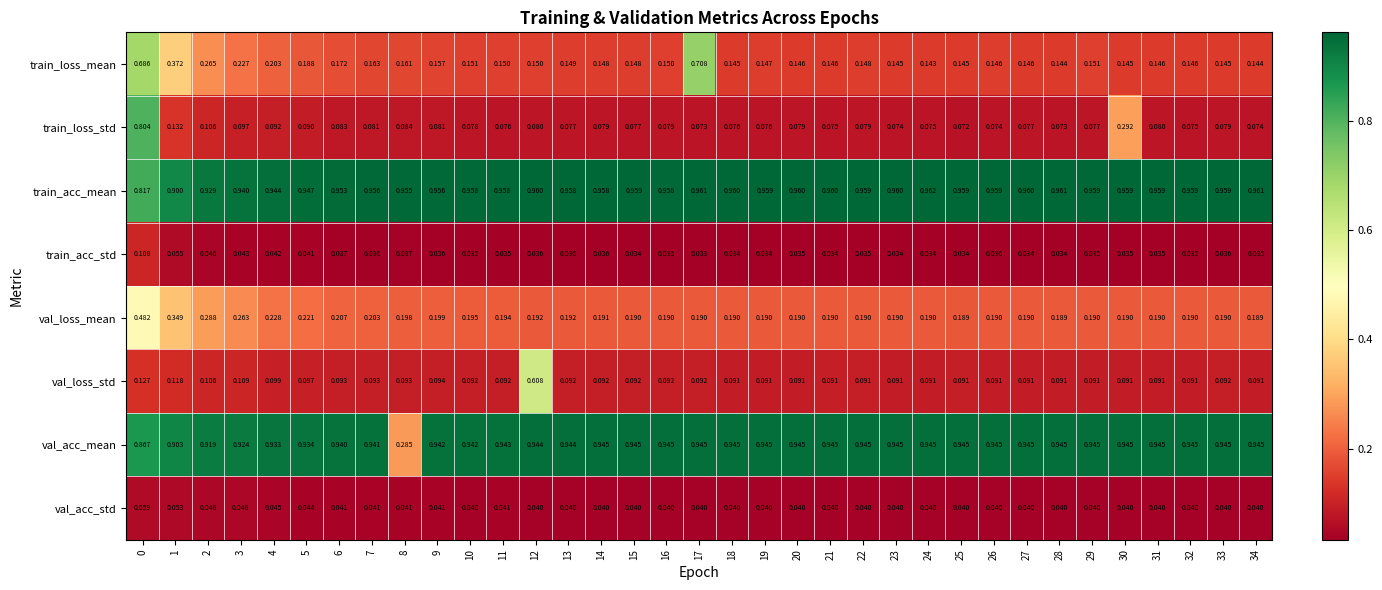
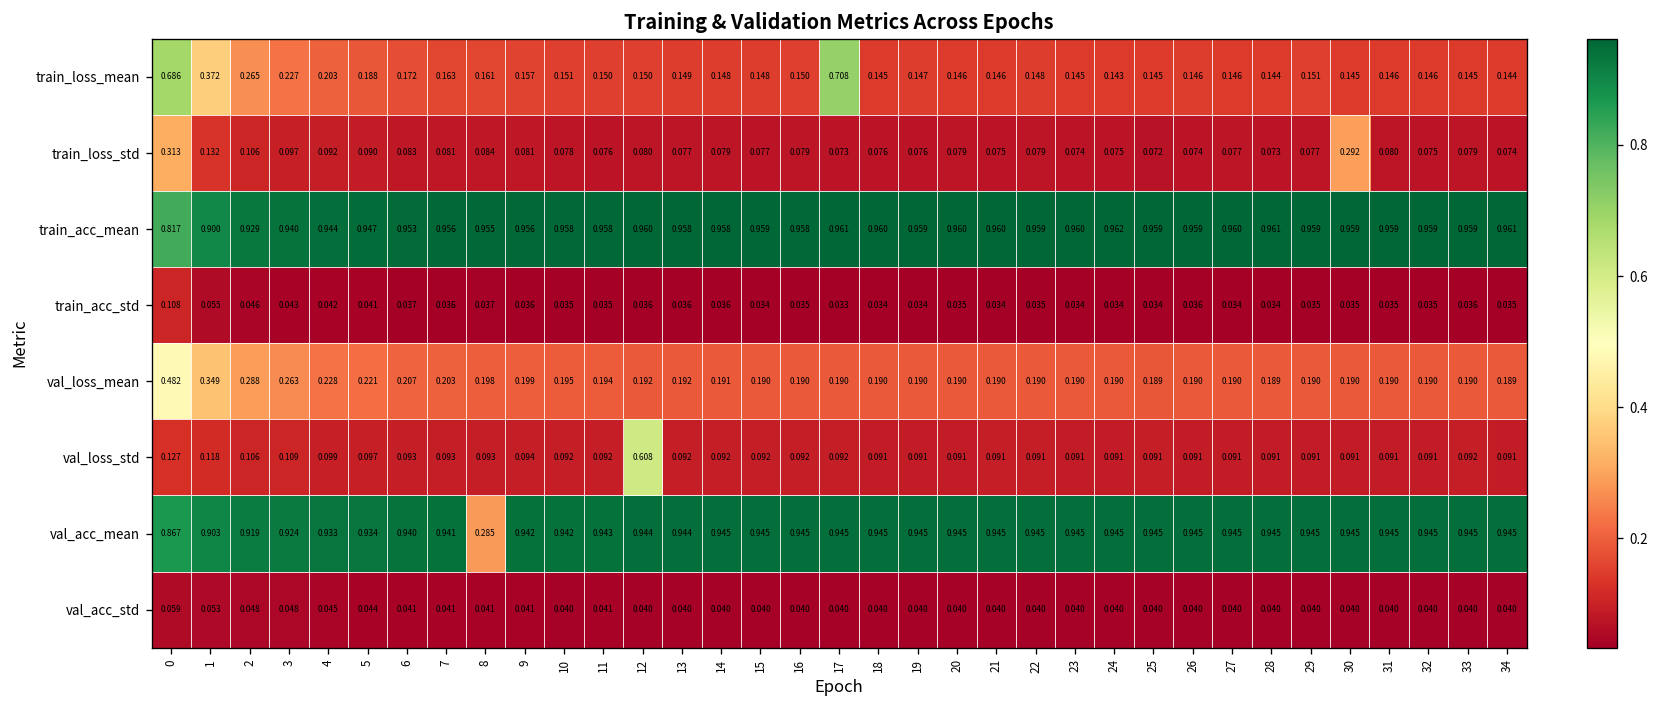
  {
    "train_loss_std": {
-     "0": 0.804,
+     "0": 0.313,
      "1": 0.132,
      "2": 0.106,
      "3": 0.097,
      "4": 0.092,
      "5": 0.090,
      "6": 0.083,
      "7": 0.081,
      "8": 0.084,
      "9": 0.081,
      "10": 0.078,
      "11": 0.076,
      "12": 0.080,
      "13": 0.077,
      "14": 0.079,
      "15": 0.077,
      "16": 0.079,
      "17": 0.073,
      "18": 0.076,
      "19": 0.076,
      "20": 0.079,
      "21": 0.075,
      "22": 0.079,
      "23": 0.074,
      "24": 0.075,
      "25": 0.072,
      "26": 0.074,
      "27": 0.077,
      "28": 0.073,
      "29": 0.077,
      "30": 0.292,
      "31": 0.080,
      "32": 0.075,
      "33": 0.079,
      "34": 0.074
    }
  }
